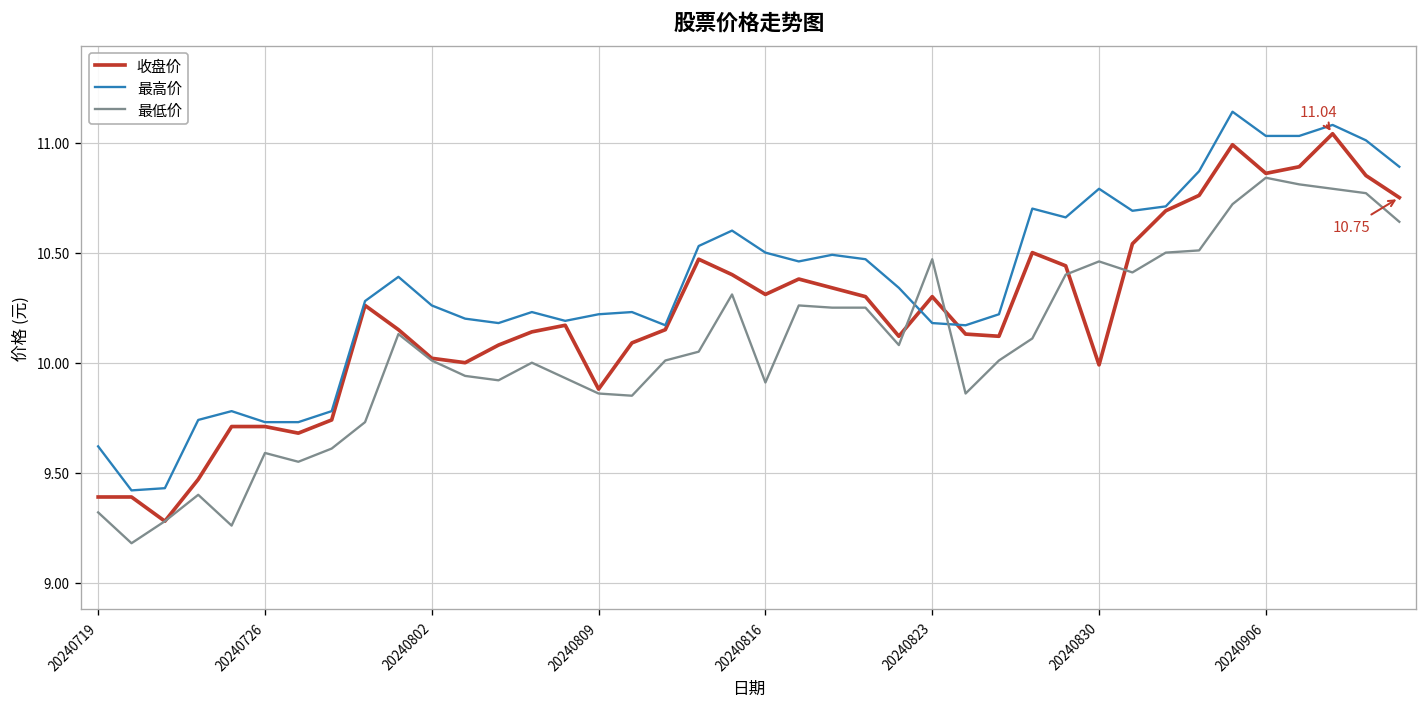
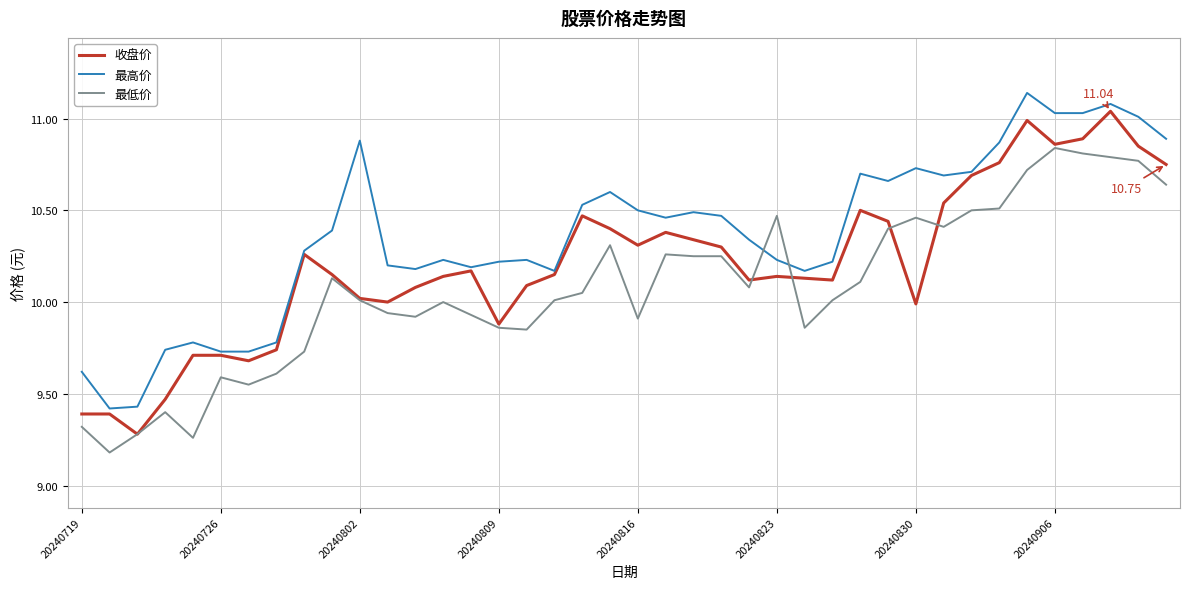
  {
    "收盘价": {
      "20240719": 9.39,
      "20240726": 9.71,
      "20240809": 9.88,
      "20240816": 10.31,
-     "20240823": 10.30,
+     "20240823": 10.14,
      "20240830": 9.99,
      "20240906": 10.86
    },
    "最高价": {
      "20240719": 9.62,
      "20240726": 9.73,
-     "20240802": 10.26,
+     "20240802": 10.88,
      "20240809": 10.22,
      "20240816": 10.50,
-     "20240823": 10.18,
-     "20240830": 10.79,
+     "20240823": 10.23,
+     "20240830": 10.73,
      "20240906": 11.03
    },
    "最低价": {
      "20240719": 9.32,
      "20240726": 9.59,
      "20240809": 9.86,
      "20240816": 9.91,
      "20240823": 10.47,
      "20240830": 10.46,
      "20240906": 10.84
    }
  }
